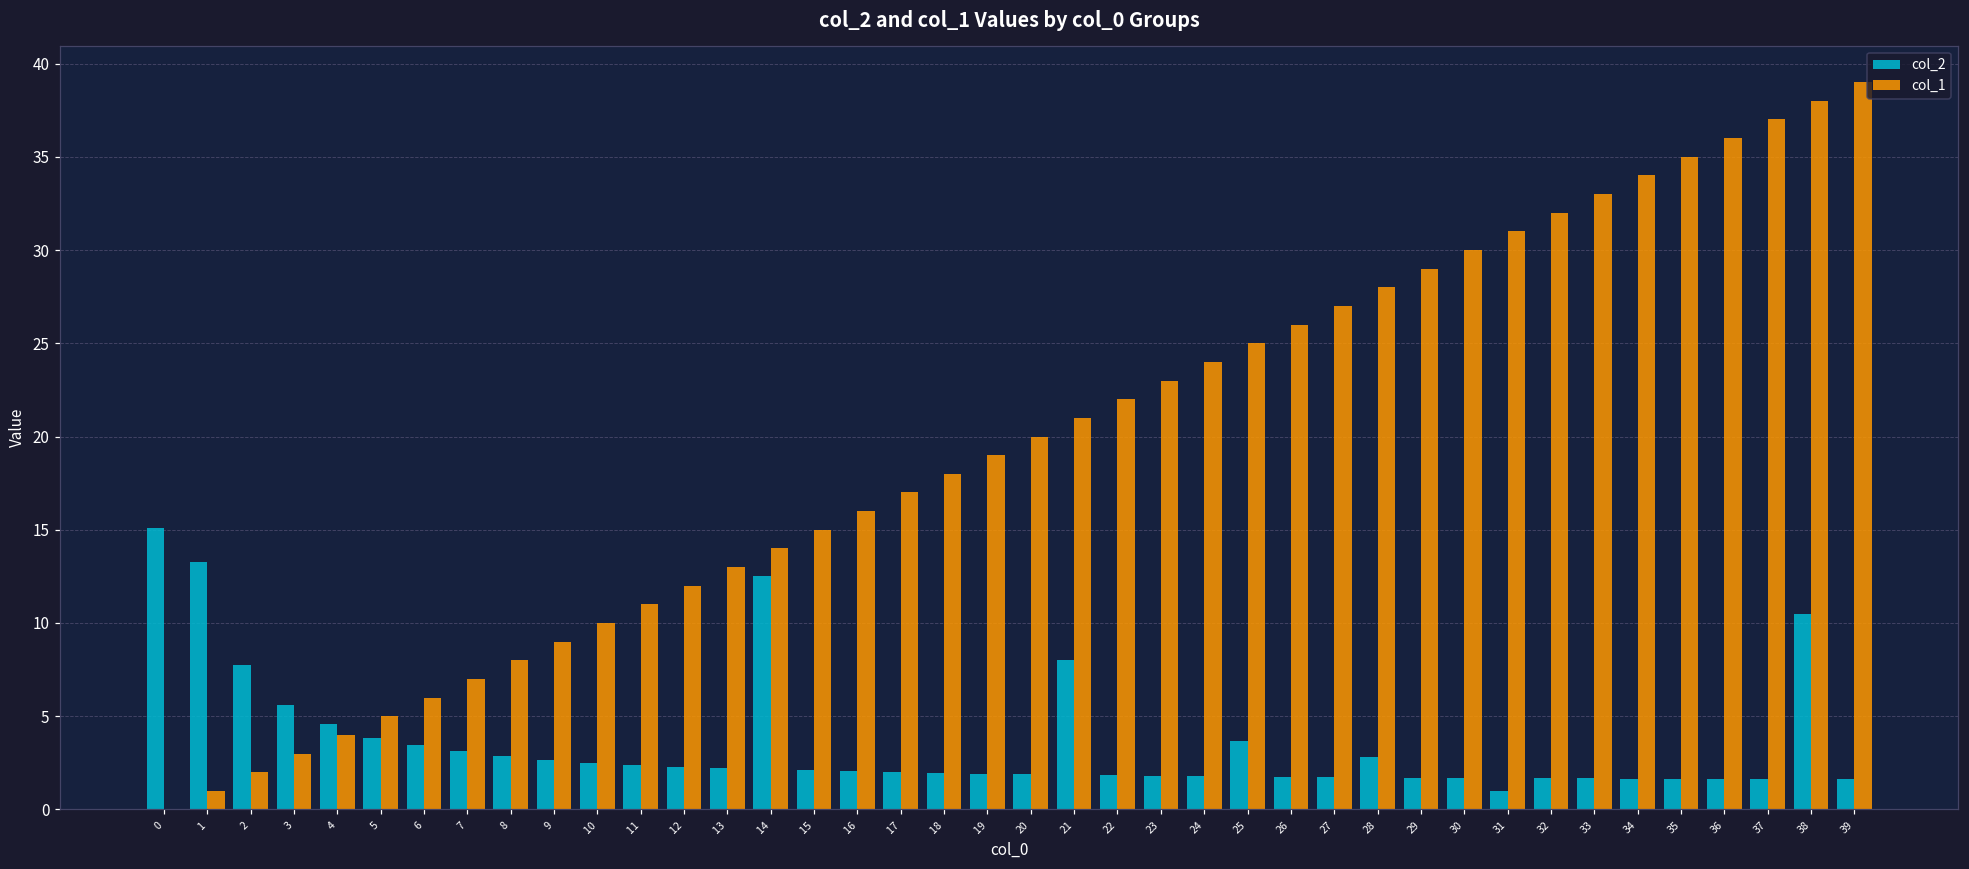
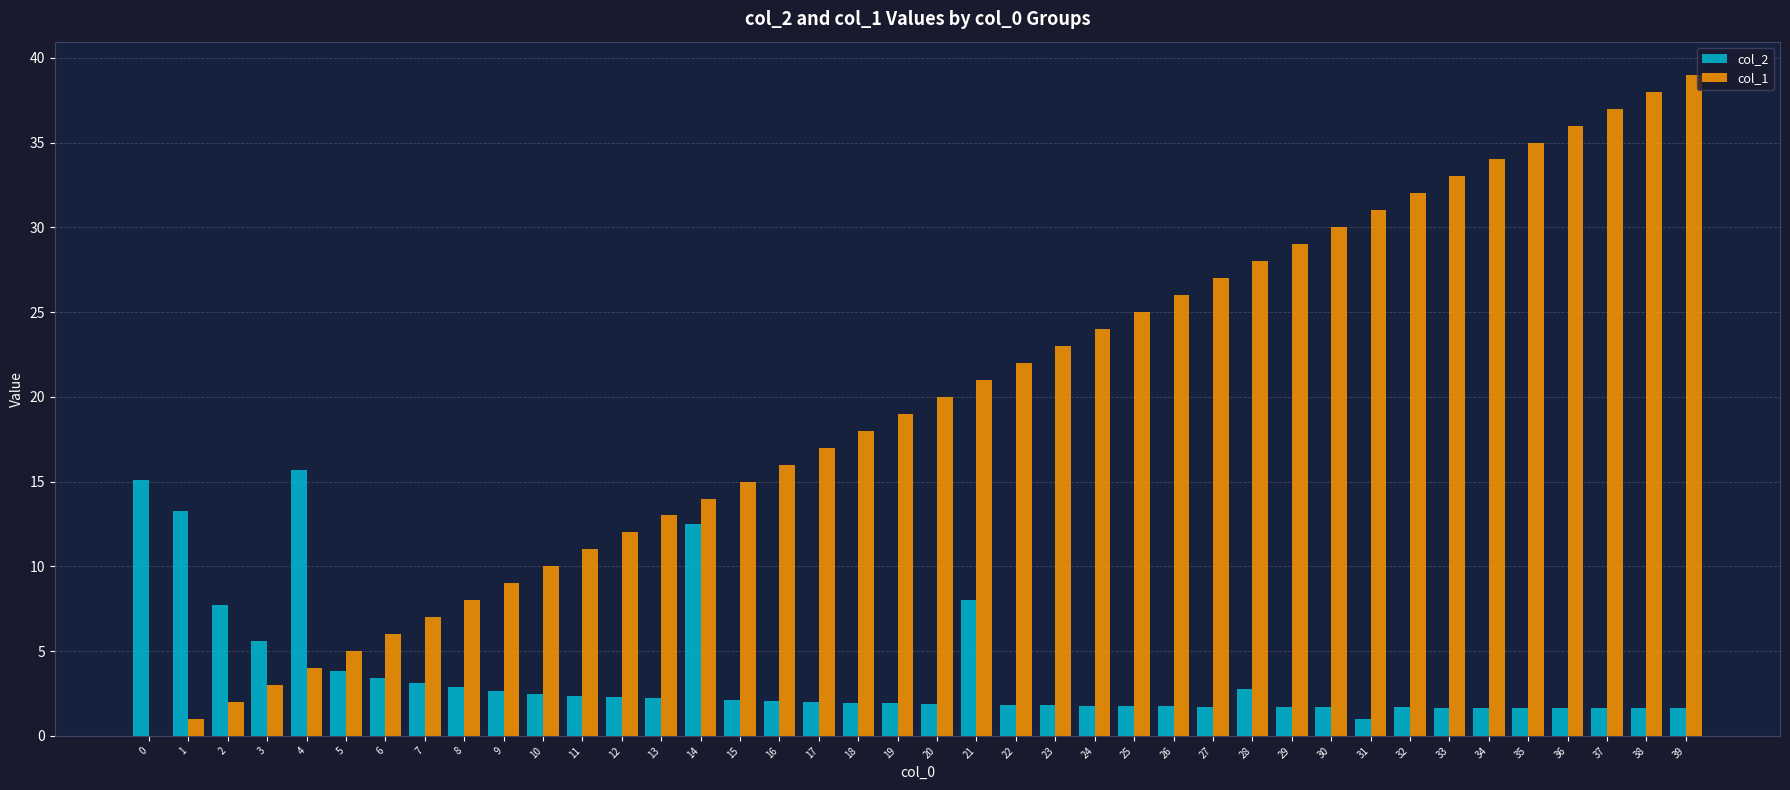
  {
    "col_2": {
      "0": 15.1,
      "1": 13.3,
      "2": 7.7,
      "3": 5.6,
-     "4": 4.6,
+     "4": 15.7,
      "5": 3.9,
      "6": 3.4,
      "7": 3.1,
      "8": 2.9,
      "9": 2.7,
      "10": 2.5,
      "11": 2.4,
      "12": 2.3,
      "13": 2.2,
      "14": 12.5,
      "15": 2.1,
      "16": 2.0,
      "17": 2.0,
      "18": 2.0,
      "19": 1.9,
      "20": 1.9,
      "21": 8.0,
      "22": 1.8,
      "23": 1.8,
      "24": 1.8,
-     "25": 3.7,
+     "25": 1.8,
      "26": 1.7,
      "27": 1.7,
      "28": 2.8,
      "29": 1.7,
      "30": 1.7,
      "31": 1.0,
      "32": 1.7,
      "33": 1.7,
      "34": 1.7,
      "35": 1.7,
      "36": 1.6,
      "37": 1.6,
-     "38": 10.5,
+     "38": 1.6,
      "39": 1.6
    },
    "col_1": {
      "0": 0.0,
      "1": 1.0,
      "2": 2.0,
      "3": 3.0,
      "4": 4.0,
      "5": 5.0,
      "6": 6.0,
      "7": 7.0,
      "8": 8.0,
      "9": 9.0,
      "10": 10.0,
      "11": 11.0,
      "12": 12.0,
      "13": 13.0,
      "14": 14.0,
      "15": 15.0,
      "16": 16.0,
      "17": 17.0,
      "18": 18.0,
      "19": 19.0,
      "20": 20.0,
      "21": 21.0,
      "22": 22.0,
      "23": 23.0,
      "24": 24.0,
      "25": 25.0,
      "26": 26.0,
      "27": 27.0,
      "28": 28.0,
      "29": 29.0,
      "30": 30.0,
      "31": 31.0,
      "32": 32.0,
      "33": 33.0,
      "34": 34.0,
      "35": 35.0,
      "36": 36.0,
      "37": 37.0,
      "38": 38.0,
      "39": 39.0
    }
  }
